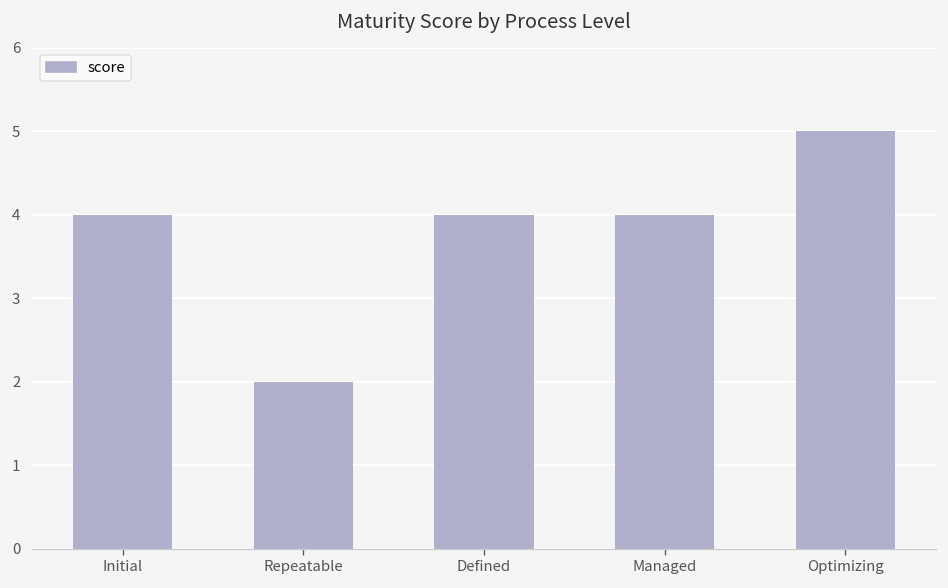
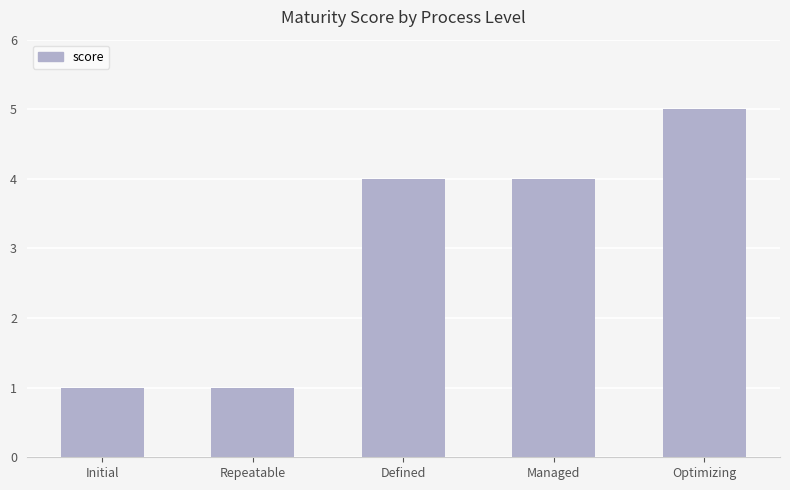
  {
-   "Initial": 4,
-   "Repeatable": 2,
+   "Initial": 1,
+   "Repeatable": 1,
    "Defined": 4,
    "Managed": 4,
    "Optimizing": 5
  }
